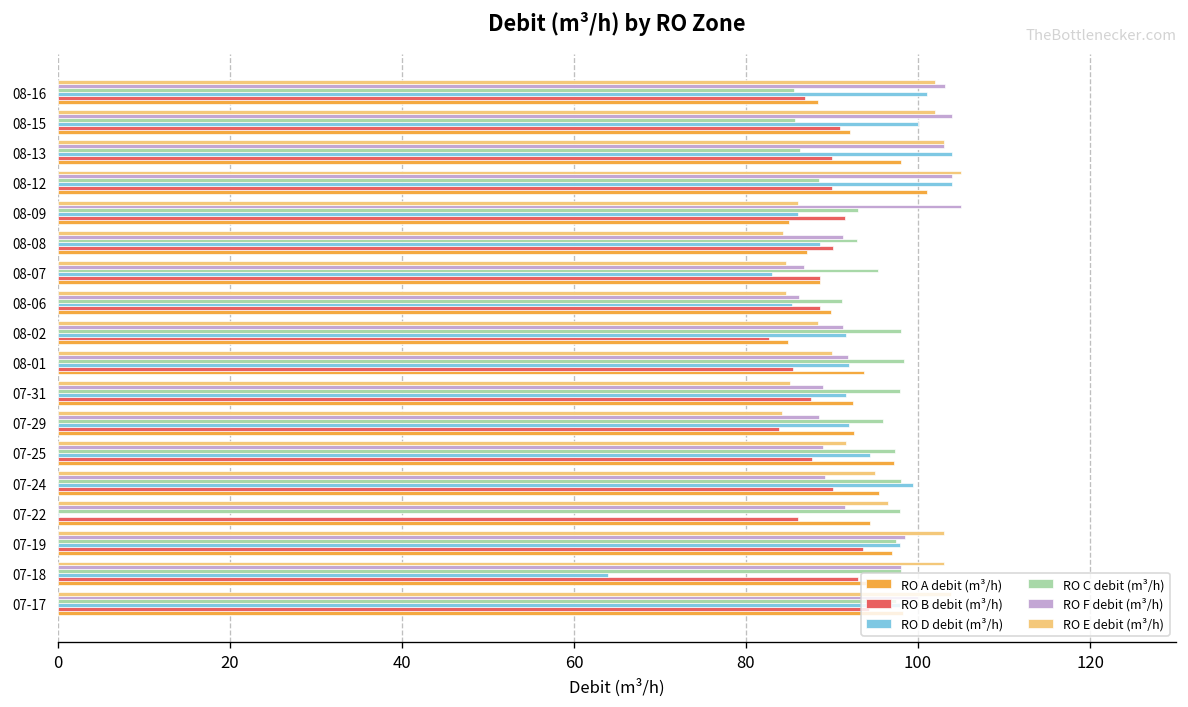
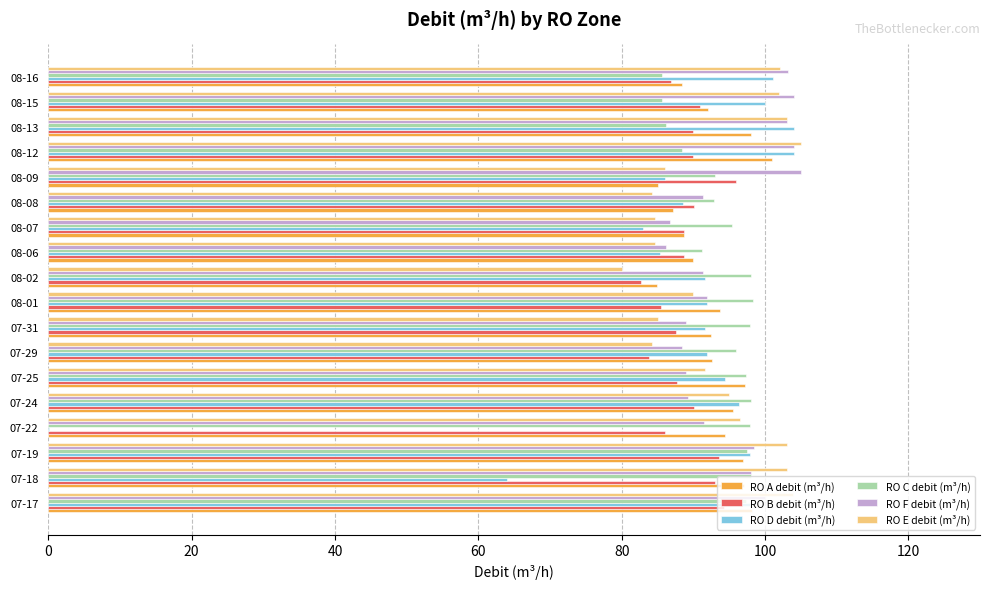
  {
    "RO A debit (m³/h)": {
      "08-16": 88,
      "08-15": 92,
      "08-13": 98,
      "08-12": 101,
      "08-09": 85,
      "08-08": 87,
      "08-07": 89,
      "08-06": 90,
      "08-02": 85,
      "08-01": 94,
      "07-31": 92,
      "07-29": 93,
      "07-25": 97,
      "07-24": 96,
      "07-22": 94,
      "07-19": 97
    },
    "RO B debit (m³/h)": {
      "08-16": 87,
      "08-15": 91,
      "08-13": 90,
      "08-12": 90,
-     "08-09": 92,
+     "08-09": 96,
      "08-08": 90,
      "08-07": 89,
      "08-06": 89,
      "08-02": 83,
      "08-01": 85,
      "07-31": 88,
      "07-29": 84,
      "07-25": 88,
      "07-24": 90,
      "07-22": 86,
      "07-19": 94,
      "07-18": 93
    },
    "RO D debit (m³/h)": {
      "08-16": 101,
      "08-15": 100,
      "08-13": 104,
      "08-12": 104,
      "08-09": 86,
      "08-08": 89,
      "08-07": 83,
      "08-06": 85,
      "08-02": 92,
      "08-01": 92,
      "07-31": 92,
      "07-29": 92,
      "07-25": 94,
-     "07-24": 99,
+     "07-24": 96,
      "07-19": 98,
      "07-18": 64
    },
    "RO C debit (m³/h)": {
      "08-16": 86,
      "08-15": 86,
      "08-13": 86,
      "08-12": 88,
      "08-09": 93,
      "08-08": 93,
      "08-07": 95,
      "08-06": 91,
      "08-02": 98,
      "08-01": 98,
      "07-31": 98,
      "07-29": 96,
      "07-25": 97,
      "07-24": 98,
      "07-22": 98,
      "07-19": 97,
      "07-18": 98
    },
    "RO F debit (m³/h)": {
      "08-16": 103,
      "08-15": 104,
      "08-13": 103,
      "08-12": 104,
      "08-09": 105,
      "08-08": 91,
      "08-07": 87,
      "08-06": 86,
      "08-02": 91,
      "08-01": 92,
      "07-31": 89,
      "07-29": 88,
      "07-25": 89,
      "07-24": 89,
      "07-22": 91,
      "07-19": 99,
      "07-18": 98
    },
    "RO E debit (m³/h)": {
      "08-16": 102,
      "08-15": 102,
      "08-13": 103,
      "08-12": 105,
      "08-09": 86,
      "08-08": 84,
      "08-07": 85,
      "08-06": 85,
-     "08-02": 88,
+     "08-02": 80,
      "08-01": 90,
      "07-31": 85,
      "07-29": 84,
      "07-25": 92,
      "07-24": 95,
      "07-22": 96,
      "07-19": 103,
      "07-18": 103
    }
  }
